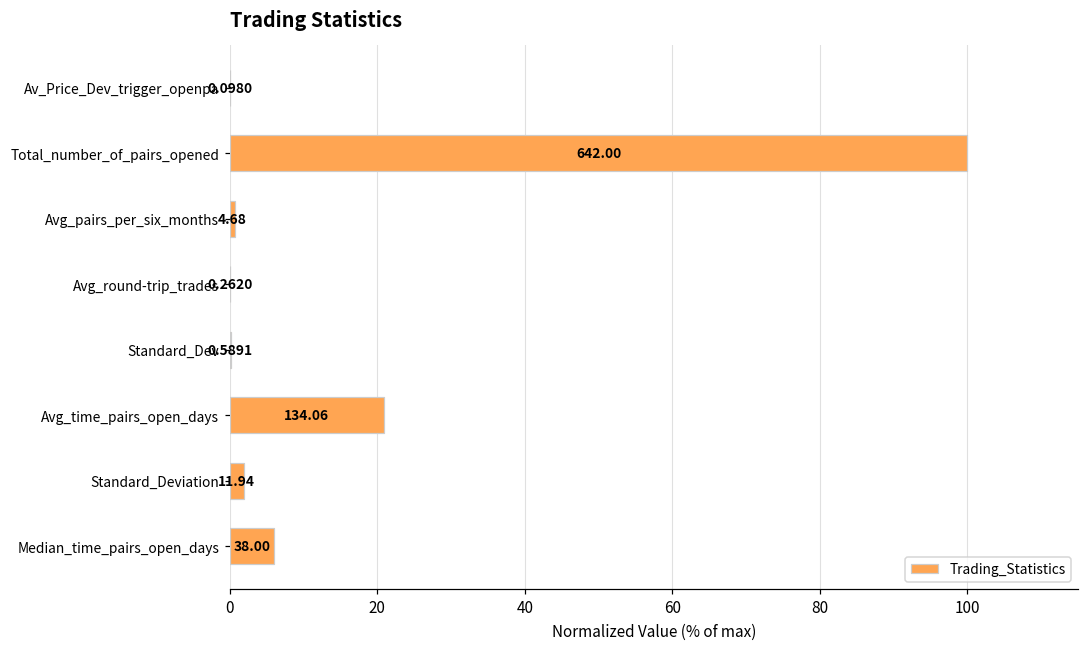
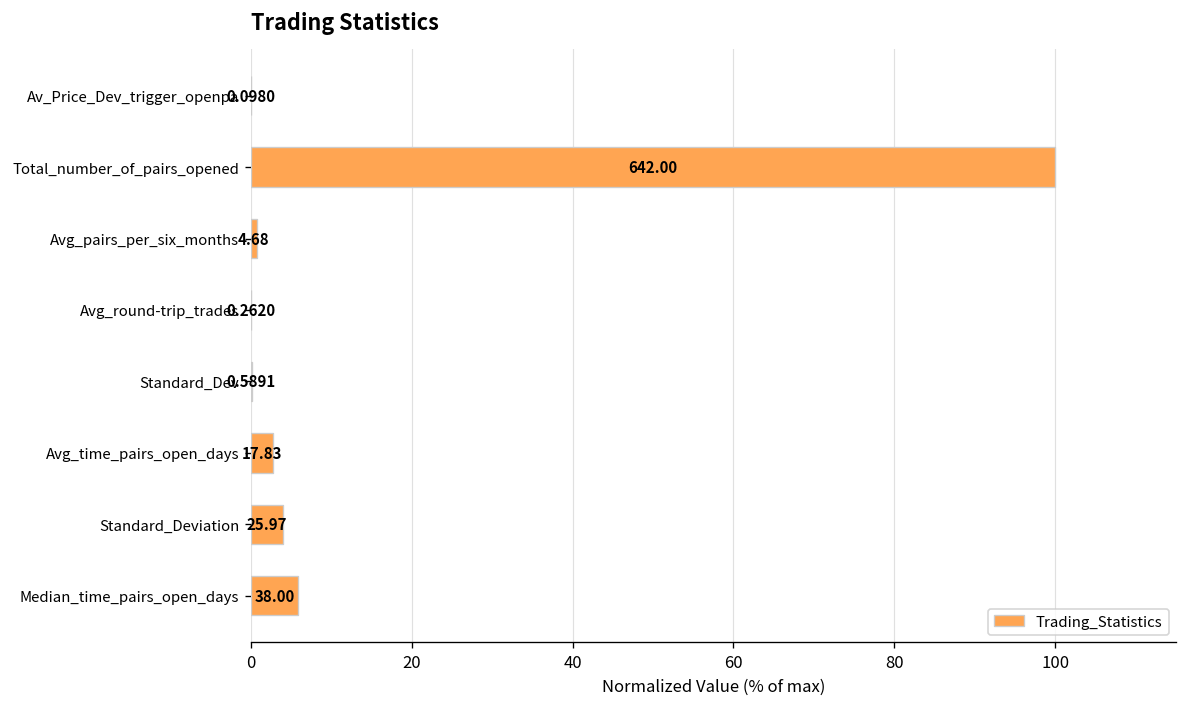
  {
-   "Avg_time_pairs_open_days": 134.06,
-   "Standard_Deviation": 11.94
+   "Avg_time_pairs_open_days": 17.83,
+   "Standard_Deviation": 25.97
  }
